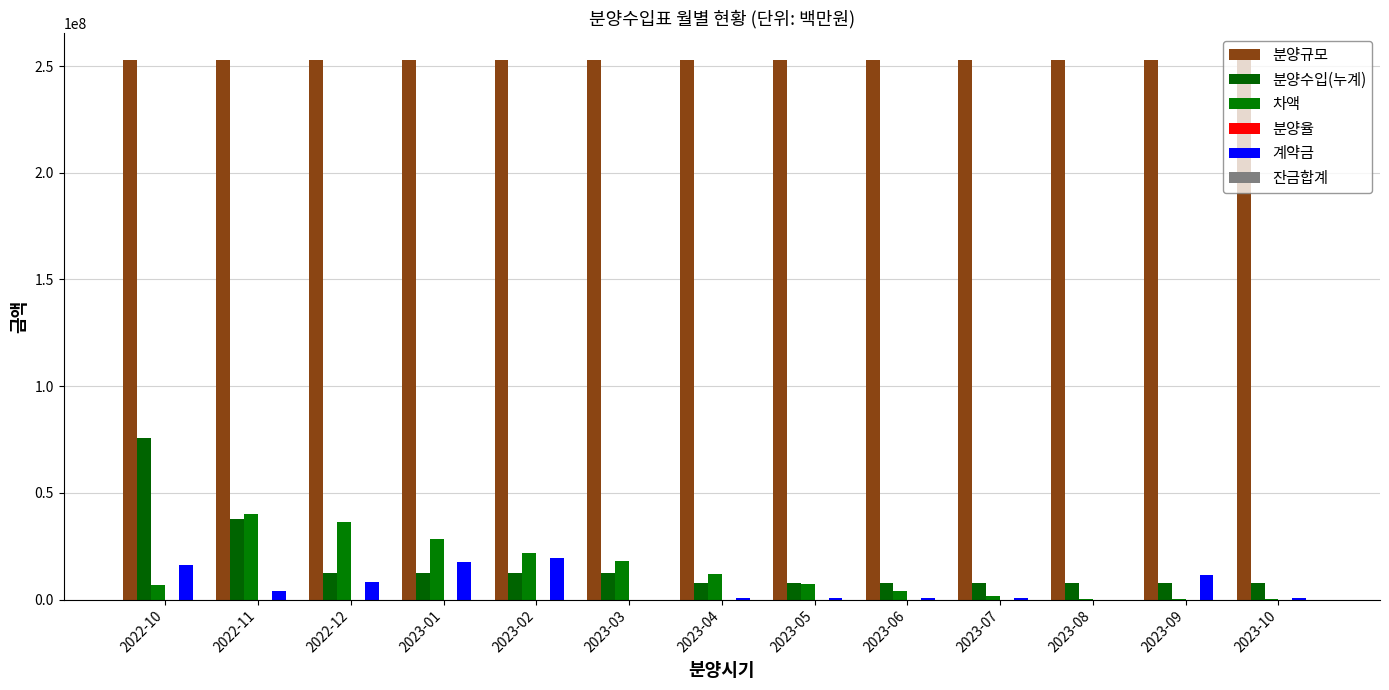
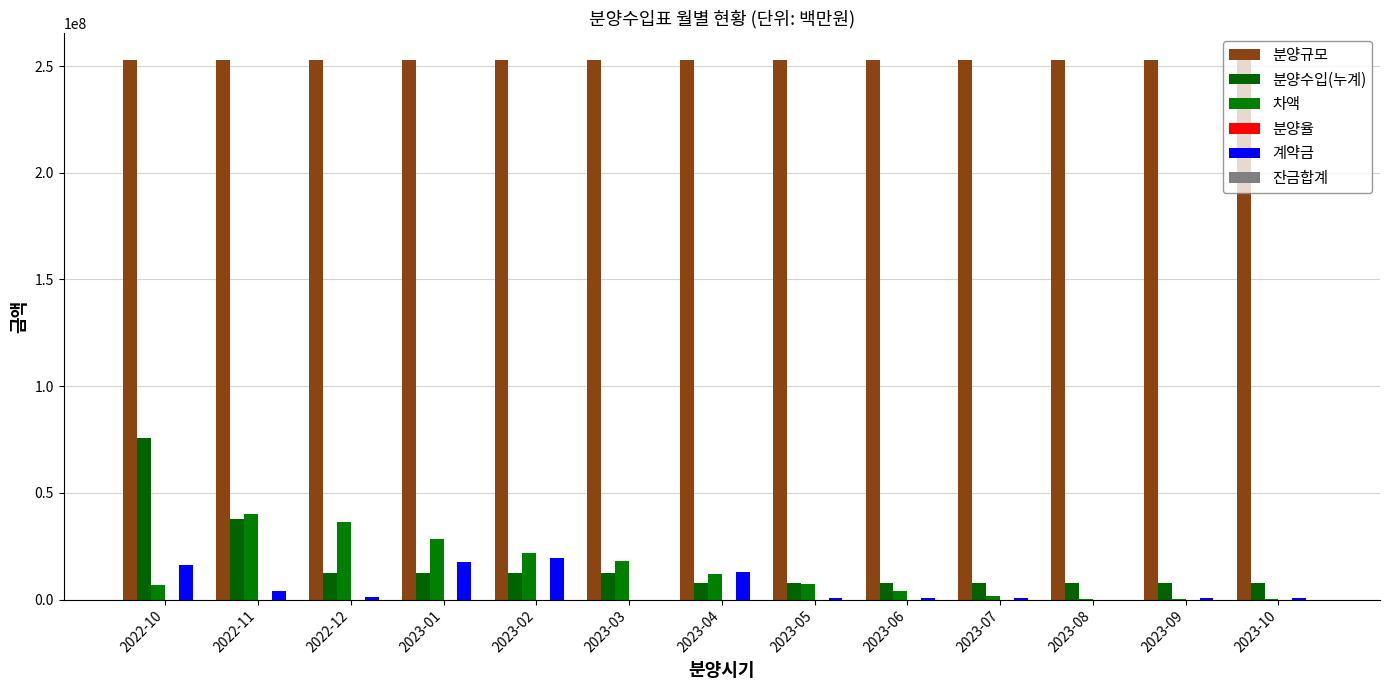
  {
    "분양규모": {
      "2022-10": 253000000,
      "2022-11": 253000000,
      "2022-12": 253000000,
      "2023-01": 253000000,
      "2023-02": 253000000,
      "2023-03": 253000000,
      "2023-04": 253000000,
      "2023-05": 253000000,
      "2023-06": 253000000,
      "2023-07": 253000000,
      "2023-08": 253000000,
      "2023-09": 253000000
    },
    "계약금": {
      "2022-10": 16000000,
      "2022-11": 4000000,
-     "2022-12": 8000000,
+     "2022-12": 1000000,
      "2023-01": 17000000,
      "2023-02": 20000000,
      "2023-03": 0,
-     "2023-04": 1000000,
+     "2023-04": 13000000,
      "2023-08": 0,
-     "2023-09": 12000000
+     "2023-09": 1000000
    },
    "잔금합계": {
      "2022-10": 0,
      "2022-11": 0,
      "2022-12": 0,
      "2023-01": 0,
      "2023-02": 0,
      "2023-03": 0,
      "2023-04": 0,
      "2023-05": 0,
      "2023-06": 0,
      "2023-07": 0,
      "2023-08": 0,
      "2023-09": 0,
      "2023-10": 0
    }
  }
